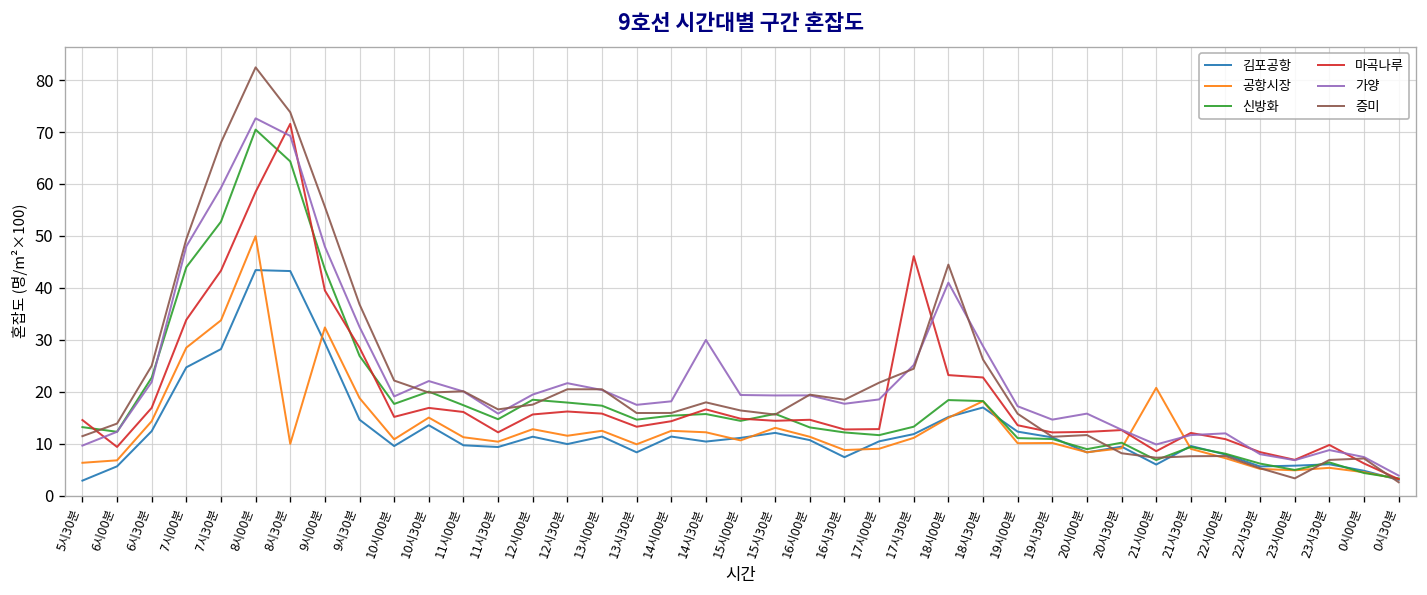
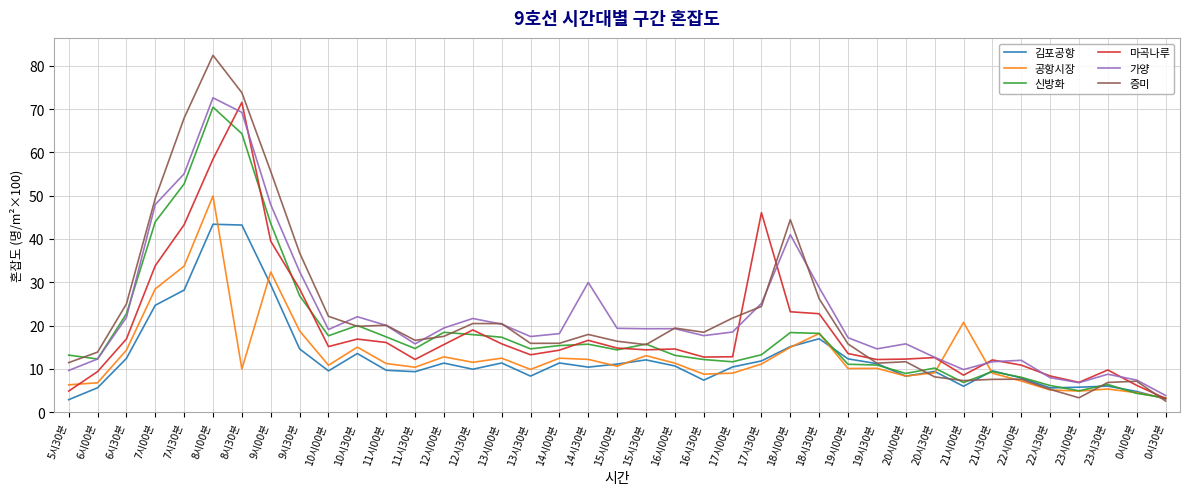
  {
    "김포공항": {
      "5시30분": 3,
      "6시00분": 6,
      "6시30분": 12,
      "7시00분": 25,
      "7시30분": 28,
      "8시00분": 43,
      "8시30분": 43,
      "9시00분": 29,
      "9시30분": 15,
      "10시00분": 10,
      "10시30분": 14,
      "11시00분": 10,
      "11시30분": 9,
      "12시00분": 11,
      "12시30분": 10,
      "13시00분": 11,
      "13시30분": 8,
      "14시00분": 11,
      "14시30분": 10,
      "15시30분": 12,
      "16시00분": 11,
      "16시30분": 7,
      "17시00분": 10,
      "17시30분": 12,
      "18시30분": 17,
      "19시00분": 12,
      "21시00분": 6,
      "23시00분": 6
    },
    "공항시장": {
      "5시30분": 6,
      "6시00분": 7,
      "6시30분": 14,
      "7시00분": 28,
      "7시30분": 34,
      "8시00분": 50,
      "8시30분": 10,
      "9시00분": 32,
      "9시30분": 19,
      "10시00분": 11,
      "10시30분": 15,
      "11시00분": 11,
      "11시30분": 10,
      "12시00분": 13,
      "12시30분": 12,
      "13시00분": 12,
      "13시30분": 10,
      "14시00분": 12,
      "14시30분": 12,
      "15시30분": 13,
      "16시00분": 11,
      "16시30분": 9,
      "17시00분": 9,
      "17시30분": 11,
      "19시00분": 10,
      "19시30분": 10,
      "21시00분": 21,
      "23시30분": 5
    },
    "신방화": {
      "5시30분": 13,
      "6시30분": 23,
      "7시00분": 44,
      "7시30분": 53,
      "8시00분": 70,
      "8시30분": 64,
      "9시00분": 44,
      "9시30분": 27,
      "10시00분": 18,
      "11시00분": 17,
      "11시30분": 15,
      "12시00분": 18,
      "12시30분": 18,
      "13시00분": 17,
      "13시30분": 15,
      "14시30분": 16,
      "16시00분": 13,
      "17시00분": 12,
      "17시30분": 13,
      "18시00분": 18,
      "19시00분": 11,
      "20시00분": 9,
      "20시30분": 10
    },
    "마곡나루": {
-     "5시30분": 15,
+     "5시30분": 5,
      "6시00분": 9,
      "6시30분": 17,
      "7시00분": 34,
      "7시30분": 43,
      "8시00분": 58,
      "8시30분": 72,
      "9시00분": 39,
      "9시30분": 28,
      "10시00분": 15,
      "10시30분": 17,
      "11시00분": 16,
      "11시30분": 12,
      "12시00분": 16,
-     "12시30분": 16,
+     "12시30분": 19,
      "13시00분": 16,
      "13시30분": 13,
      "14시00분": 14,
      "14시30분": 17,
      "15시30분": 14,
      "16시00분": 15,
      "17시00분": 13,
      "17시30분": 46,
      "18시00분": 23,
      "18시30분": 23,
      "19시00분": 14,
      "19시30분": 12,
      "20시00분": 12,
      "21시00분": 9,
      "22시00분": 11,
      "23시30분": 10,
      "0시00분": 6
    },
    "가양": {
      "5시30분": 10,
      "6시30분": 22,
      "7시00분": 48,
-     "7시30분": 59,
+     "7시30분": 55,
      "8시00분": 73,
      "8시30분": 69,
      "9시00분": 48,
      "9시30분": 32,
      "10시00분": 19,
      "10시30분": 22,
      "11시30분": 16,
      "12시00분": 19,
      "12시30분": 22,
      "13시30분": 17,
      "14시00분": 18,
      "14시30분": 30,
      "15시00분": 19,
      "15시30분": 19,
      "16시30분": 18,
      "17시00분": 19,
      "17시30분": 25,
      "18시00분": 41,
      "18시30분": 29,
      "19시00분": 17,
      "19시30분": 15,
      "20시00분": 16,
      "21시00분": 10,
      "22시00분": 12,
      "23시30분": 9
    },
    "증미": {
      "5시30분": 11,
      "6시00분": 14,
      "6시30분": 25,
      "7시00분": 49,
      "7시30분": 68,
      "8시00분": 82,
      "8시30분": 74,
      "9시00분": 56,
      "9시30분": 37,
      "10시00분": 22,
      "11시30분": 17,
      "12시00분": 18,
      "12시30분": 20,
      "13시30분": 16,
      "14시30분": 18,
      "15시00분": 16,
      "16시30분": 18,
      "17시00분": 22,
      "17시30분": 24,
      "18시00분": 44,
      "18시30분": 26,
      "19시00분": 16,
      "20시00분": 12,
      "20시30분": 8,
      "21시30분": 8,
      "23시00분": 3
    }
  }
